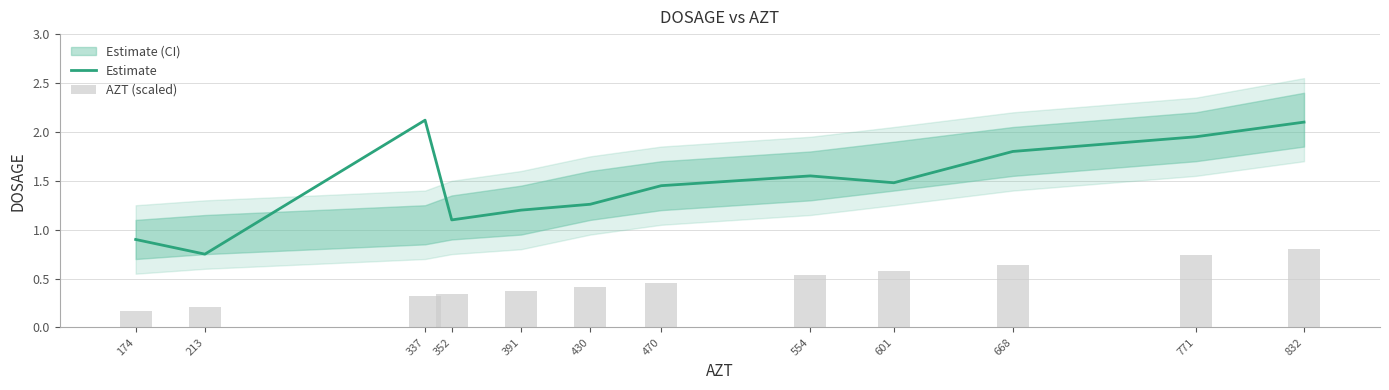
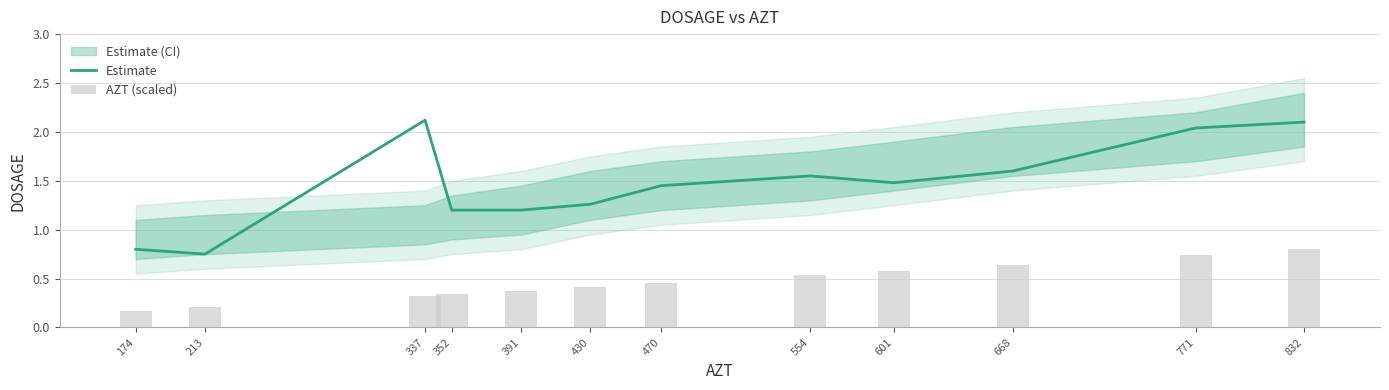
  {
    "Estimate": {
-     "174": 0.9,
+     "174": 0.8,
      "213": 0.8,
      "337": 2.1,
-     "352": 1.1,
+     "352": 1.2,
      "391": 1.2,
      "430": 1.3,
      "470": 1.5,
      "554": 1.6,
      "601": 1.5,
-     "668": 1.8,
-     "771": 1.95,
+     "668": 1.6,
+     "771": 2.04,
      "832": 2.1
    }
  }
